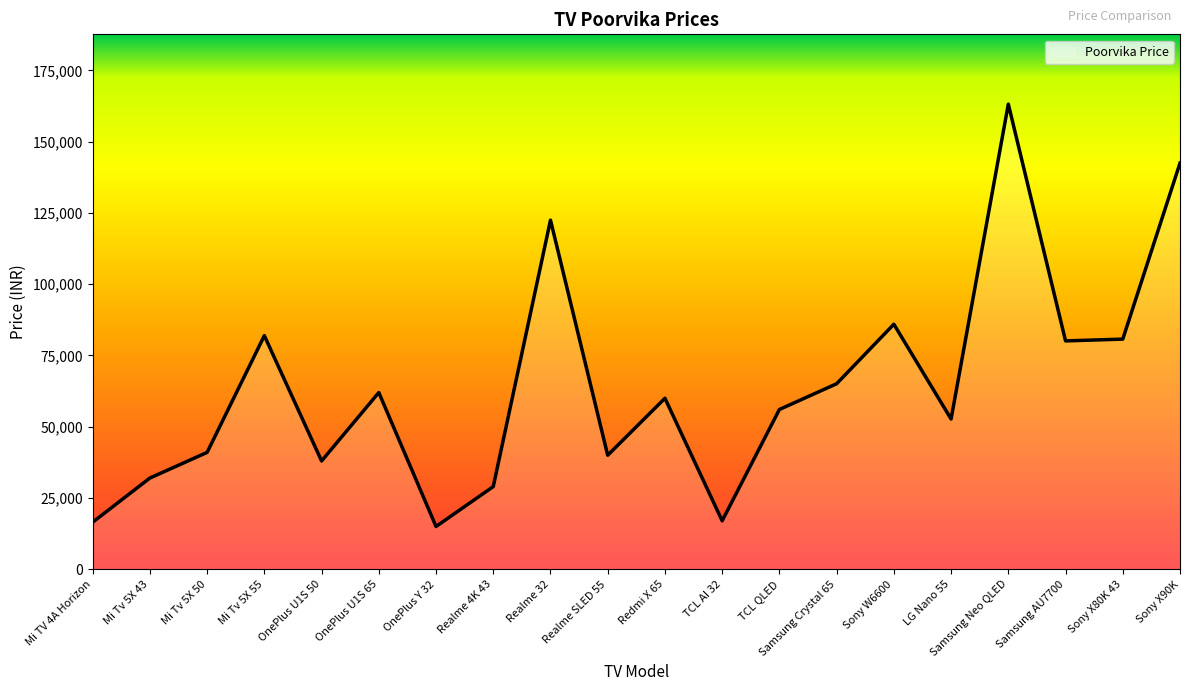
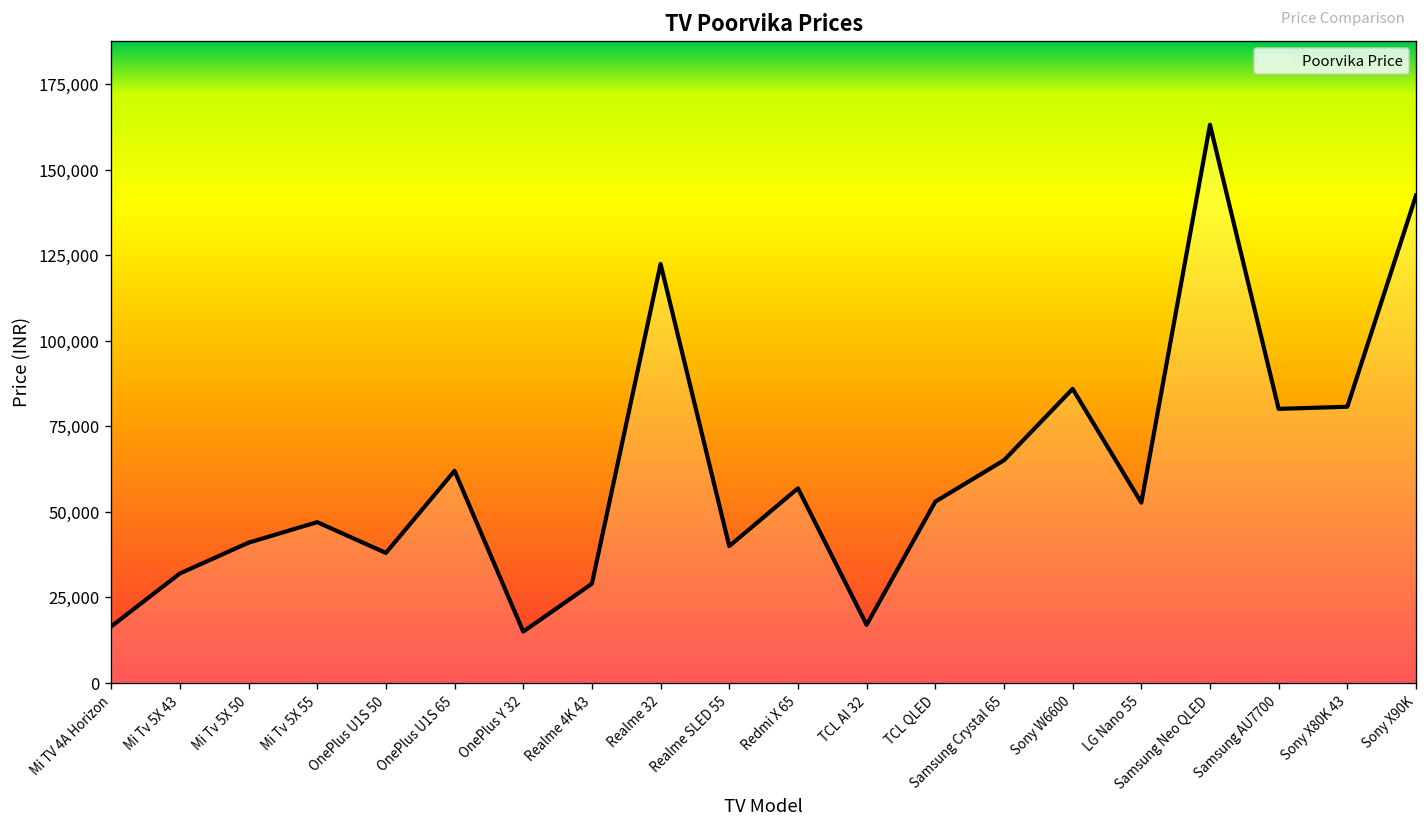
  {
    "Mi TV 4A Horizon": "16,000",
    "Mi Tv 5X 43": "32,000",
    "Mi Tv 5X 50": "41,000",
-   "Mi Tv 5X 55": "82,000",
+   "Mi Tv 5X 55": "47,000",
    "OnePlus U1S 50": "38,000",
    "OnePlus U1S 65": "62,000",
    "OnePlus Y 32": "15,000",
    "Realme 4K 43": "29,000",
    "Realme 32": "122,000",
    "Realme SLED 55": "40,000",
-   "Redmi X 65": "60,000",
+   "Redmi X 65": "57,000",
    "TCL AI 32": "17,000",
-   "TCL QLED": "56,000",
+   "TCL QLED": "53,000",
    "Samsung Crystal 65": "65,000",
    "Sony W6600": "86,000",
    "LG Nano 55": "53,000",
    "Samsung Neo QLED": "163,000",
    "Samsung AU7700": "80,000",
    "Sony X80K 43": "81,000",
    "Sony X90K": "142,000"
  }
